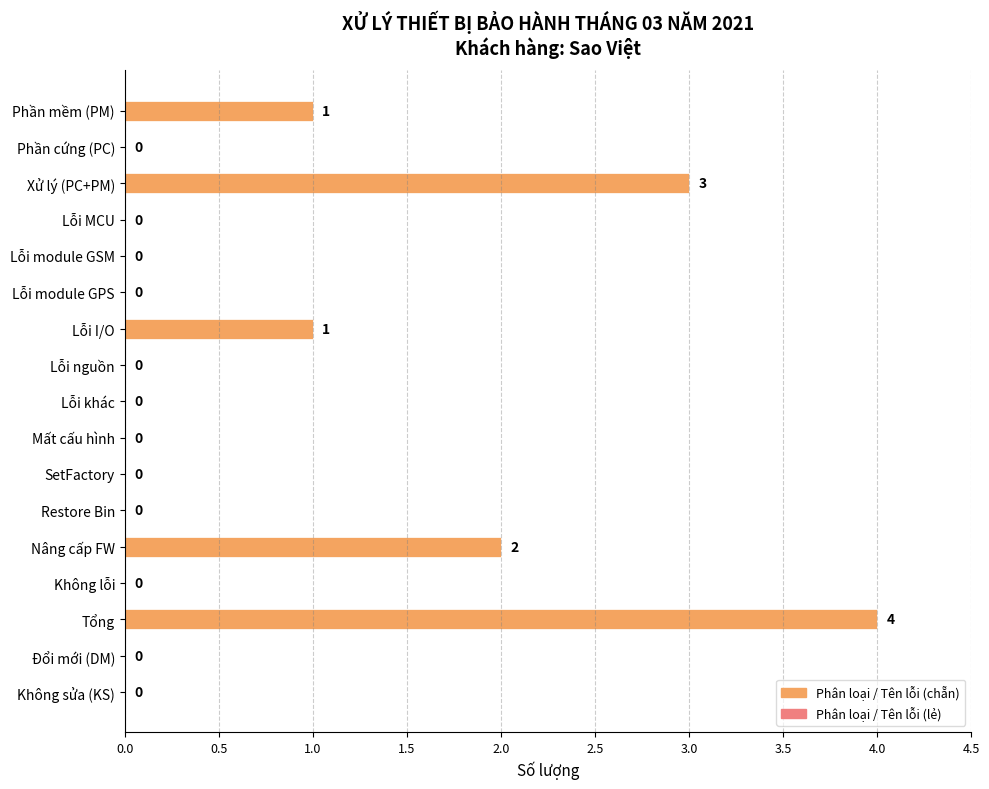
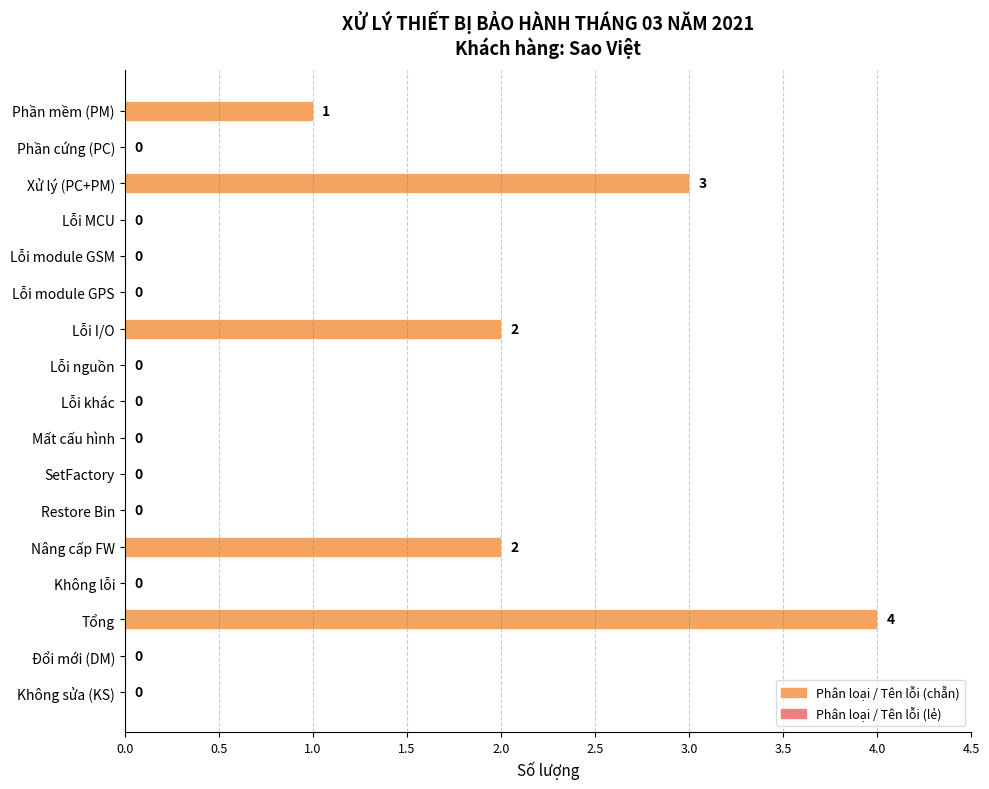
  {
    "Phần mềm (PM)": 1,
    "Phần cứng (PC)": 0,
    "Xử lý (PC+PM)": 3,
    "Lỗi MCU": 0,
    "Lỗi module GSM": 0,
    "Lỗi module GPS": 0,
-   "Lỗi I/O": 1,
+   "Lỗi I/O": 2,
    "Lỗi nguồn": 0,
    "Lỗi khác": 0,
    "Mất cấu hình": 0,
    "SetFactory": 0,
    "Restore Bin": 0,
    "Nâng cấp FW": 2,
    "Không lỗi": 0,
    "Tổng": 4,
    "Đổi mới (DM)": 0,
    "Không sửa (KS)": 0
  }
